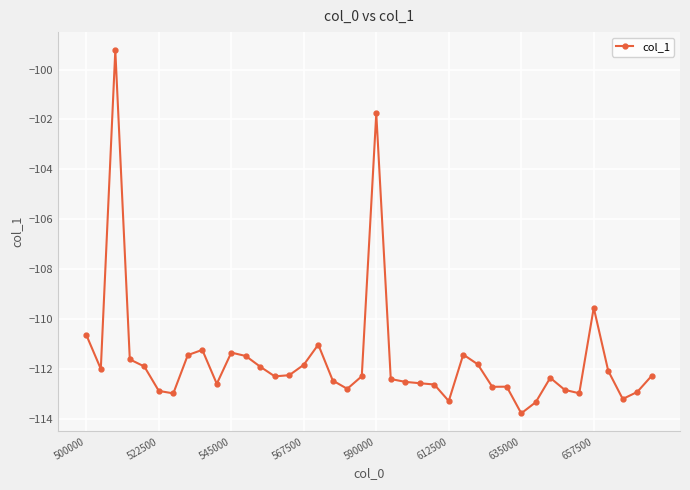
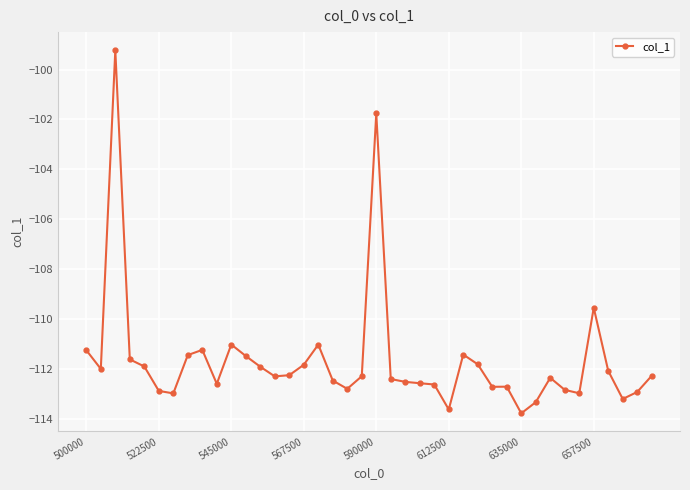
  {
-   "500000": -110.6,
+   "500000": -111.3,
    "522500": -112.9,
-   "545000": -111.4,
+   "545000": -111.0,
    "567500": -111.8,
    "590000": -101.8,
-   "612500": -113.3,
+   "612500": -113.6,
    "635000": -113.8,
    "657500": -109.6
  }
